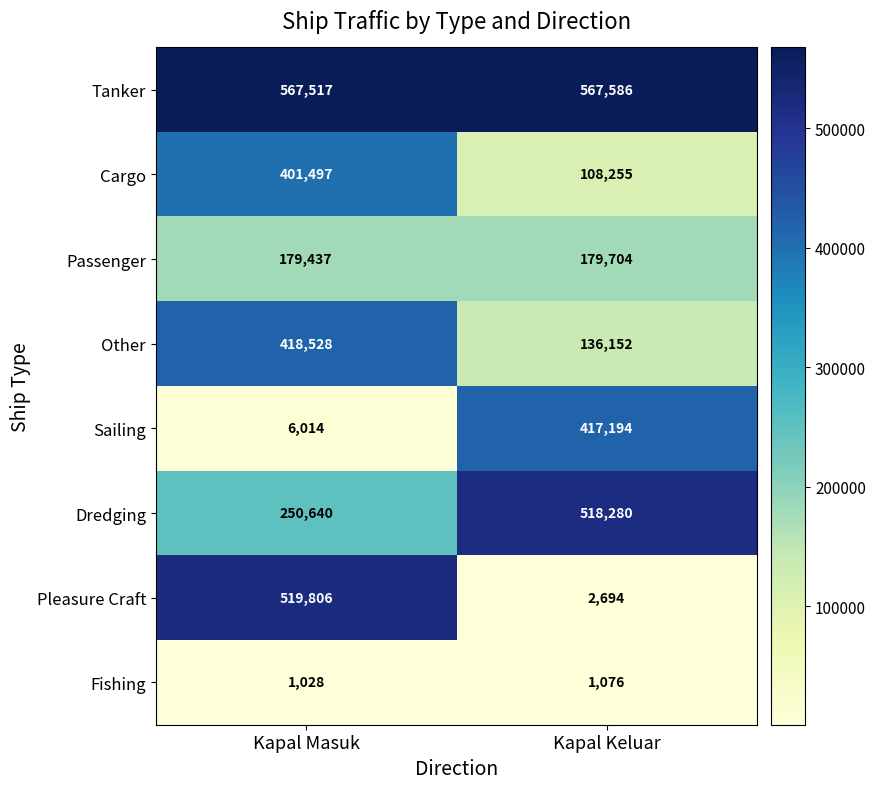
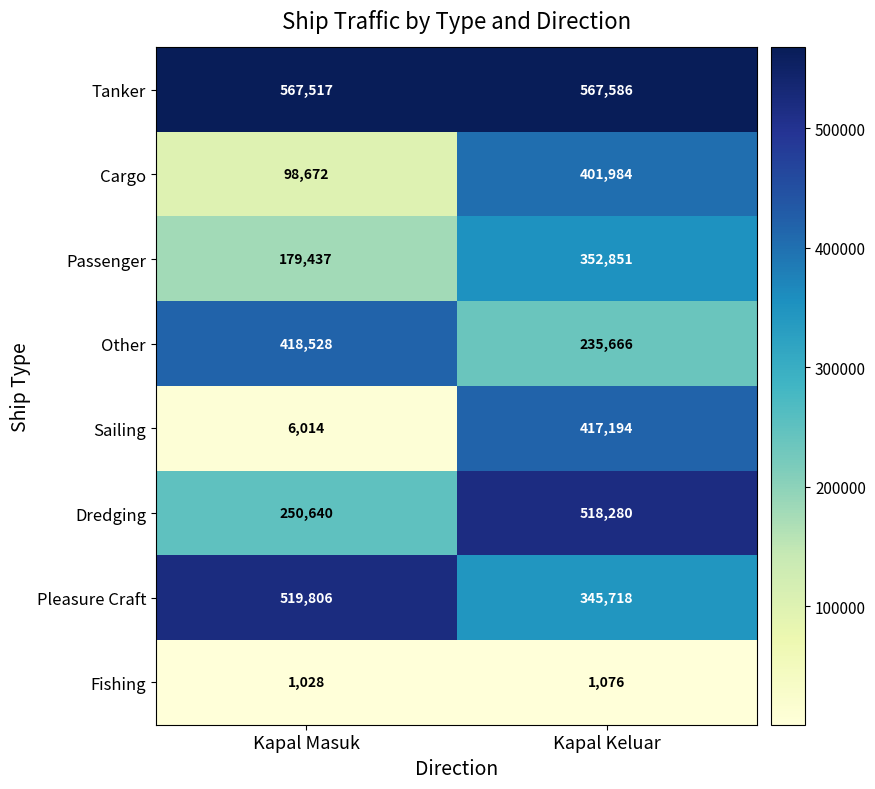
  {
    "Tanker": {
      "Kapal Masuk": "567,517",
      "Kapal Keluar": "567,586"
    },
    "Cargo": {
-     "Kapal Masuk": "401,497",
-     "Kapal Keluar": "108,255"
+     "Kapal Masuk": "98,672",
+     "Kapal Keluar": "401,984"
    },
    "Passenger": {
      "Kapal Masuk": "179,437",
-     "Kapal Keluar": "179,704"
+     "Kapal Keluar": "352,851"
    },
    "Other": {
      "Kapal Masuk": "418,528",
-     "Kapal Keluar": "136,152"
+     "Kapal Keluar": "235,666"
    },
    "Sailing": {
      "Kapal Masuk": "6,014",
      "Kapal Keluar": "417,194"
    },
    "Dredging": {
      "Kapal Masuk": "250,640",
      "Kapal Keluar": "518,280"
    },
    "Pleasure Craft": {
      "Kapal Masuk": "519,806",
-     "Kapal Keluar": "2,694"
+     "Kapal Keluar": "345,718"
    },
    "Fishing": {
      "Kapal Masuk": "1,028",
      "Kapal Keluar": "1,076"
    }
  }
